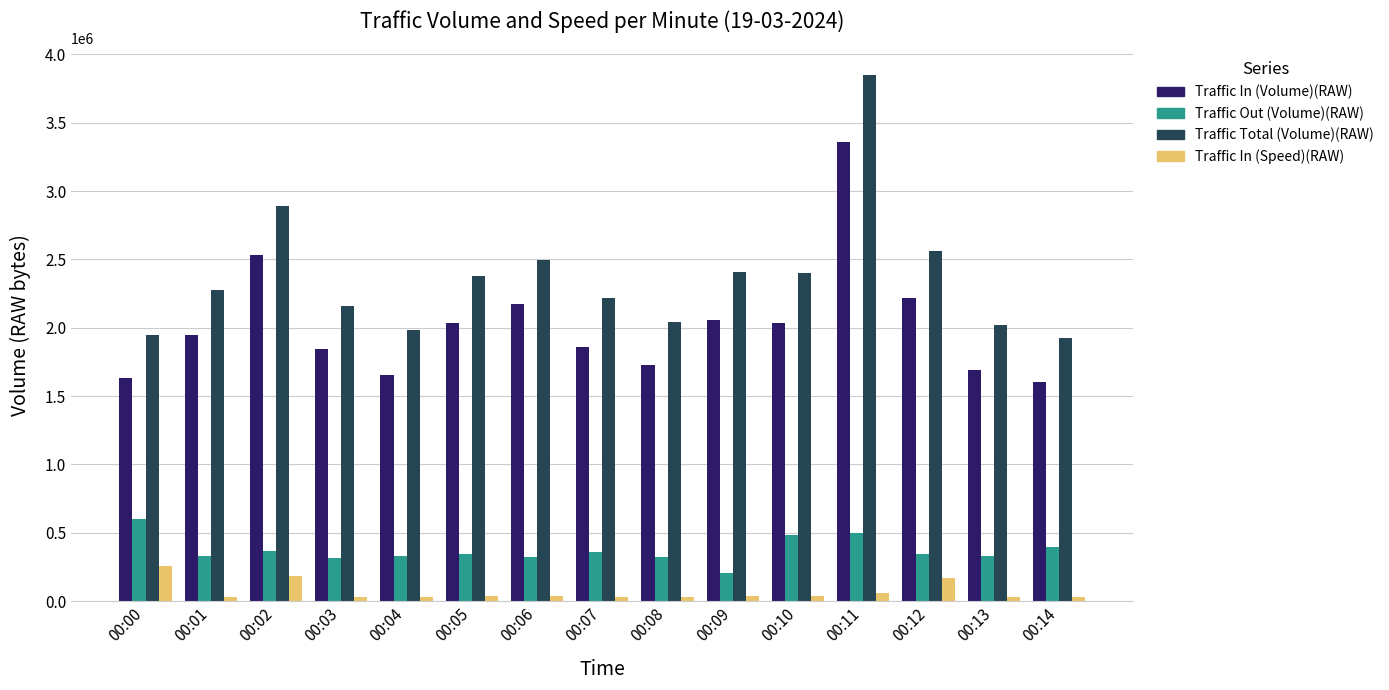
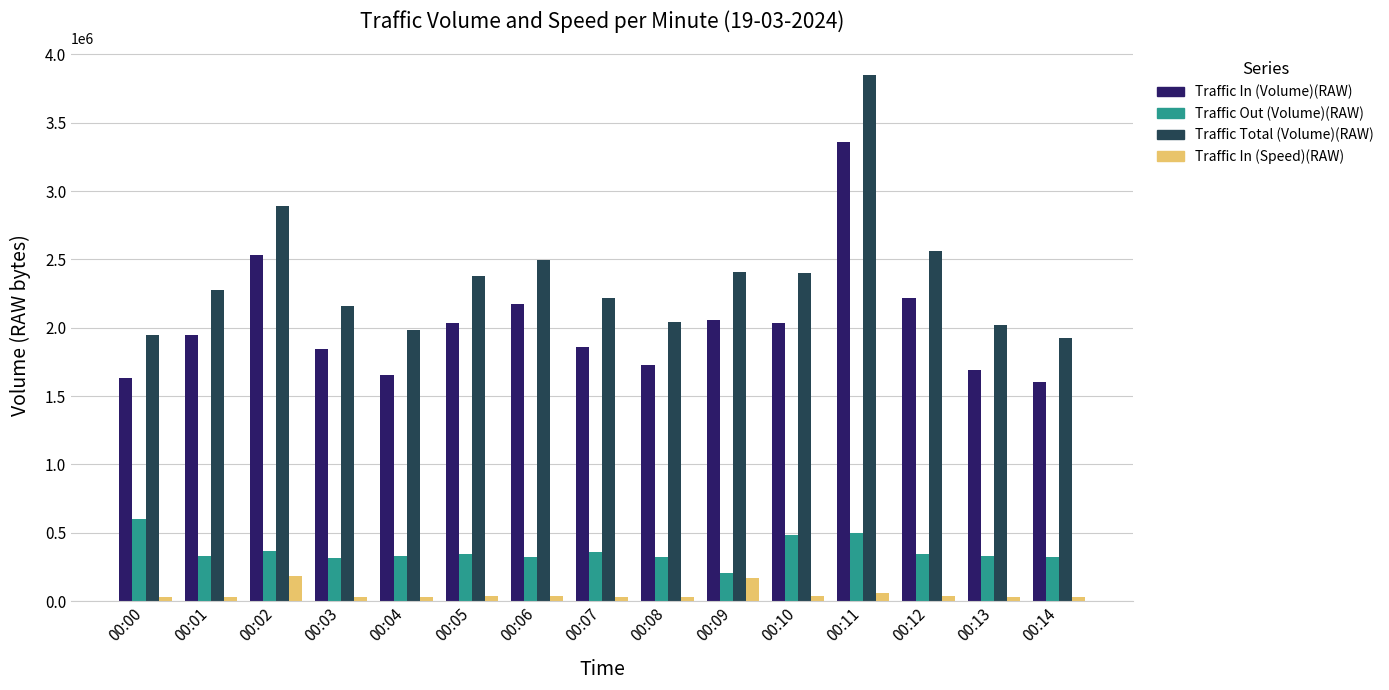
  {
    "Traffic Out (Volume)(RAW)": {
      "00:00": 600000,
      "00:01": 330000,
      "00:02": 360000,
      "00:03": 320000,
      "00:04": 330000,
      "00:05": 340000,
      "00:06": 320000,
      "00:07": 360000,
      "00:08": 320000,
      "00:09": 200000,
      "00:10": 480000,
      "00:11": 500000,
      "00:12": 350000,
      "00:13": 330000,
-     "00:14": 400000
+     "00:14": 320000
    },
    "Traffic In (Speed)(RAW)": {
-     "00:00": 260000,
+     "00:00": 30000,
      "00:01": 30000,
      "00:02": 190000,
      "00:03": 30000,
      "00:04": 30000,
      "00:05": 30000,
      "00:06": 40000,
      "00:07": 30000,
      "00:08": 30000,
-     "00:09": 30000,
+     "00:09": 170000,
      "00:10": 30000,
      "00:11": 60000,
-     "00:12": 170000,
+     "00:12": 40000,
      "00:13": 30000,
      "00:14": 30000
    }
  }
